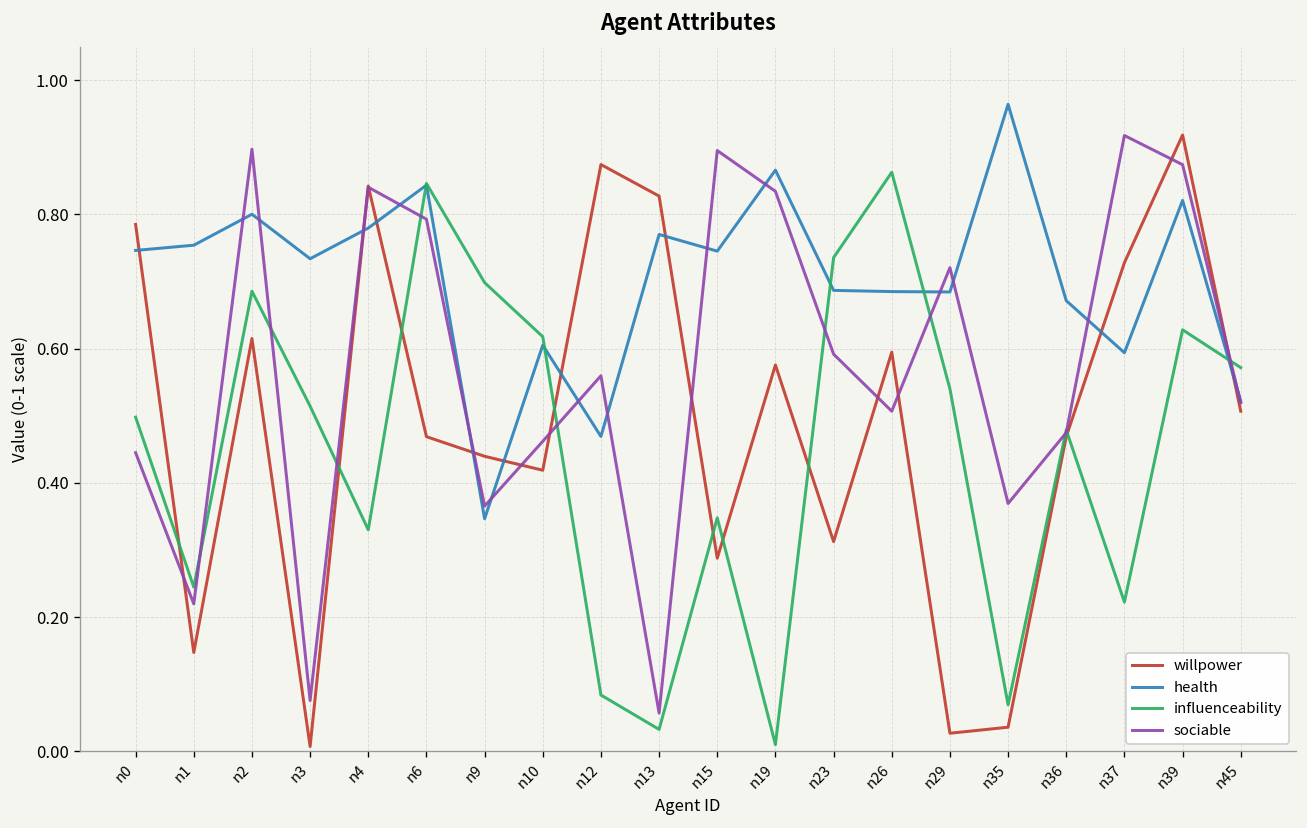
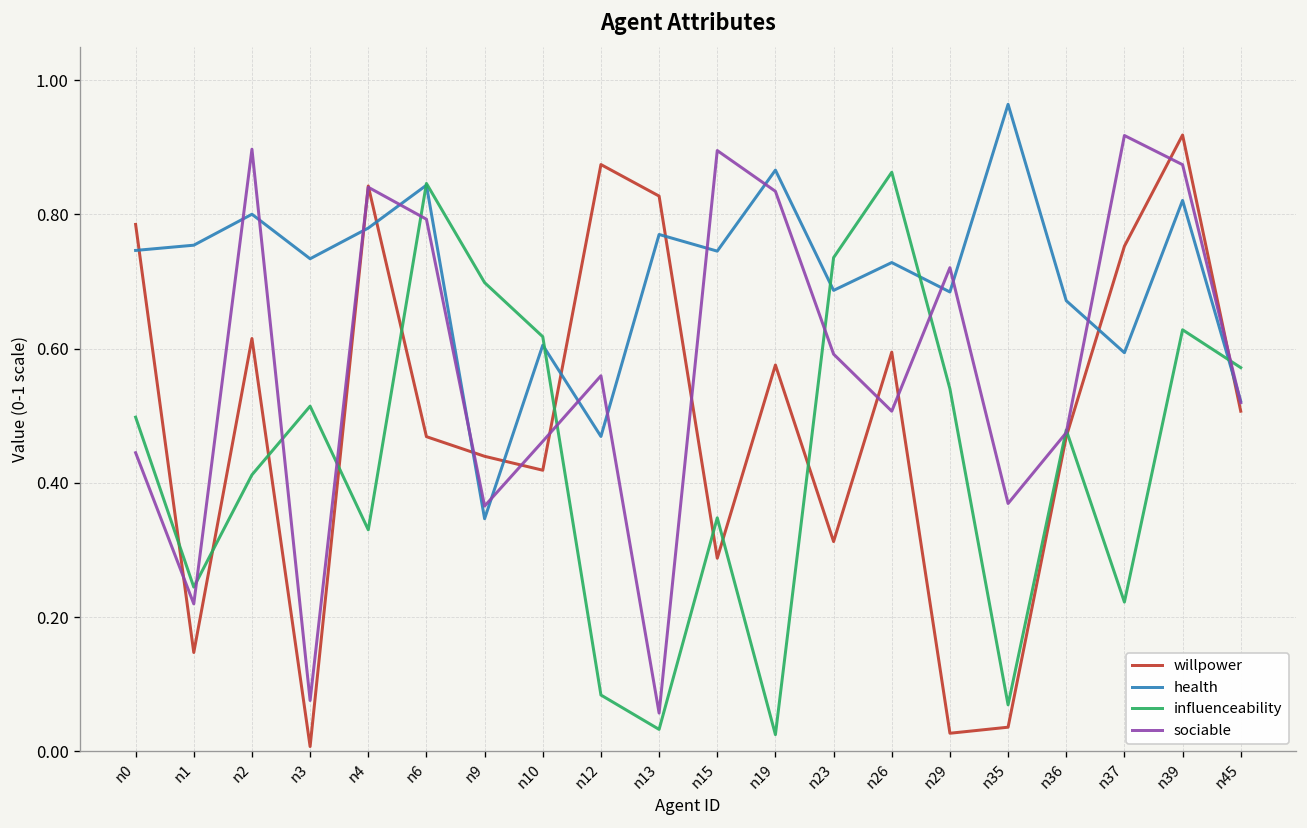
  {
    "willpower": {
      "n0": 0.79,
      "n1": 0.15,
      "n2": 0.62,
      "n3": 0.01,
      "n6": 0.47,
      "n9": 0.44,
      "n10": 0.42,
      "n12": 0.87,
      "n13": 0.83,
      "n15": 0.29,
      "n19": 0.58,
      "n23": 0.31,
      "n26": 0.59,
      "n29": 0.03,
      "n35": 0.04,
      "n36": 0.47,
-     "n37": 0.73,
+     "n37": 0.75,
      "n39": 0.92,
      "n45": 0.51
    },
    "health": {
      "n0": 0.75,
      "n1": 0.75,
      "n2": 0.80,
      "n3": 0.73,
      "n4": 0.78,
      "n9": 0.35,
      "n10": 0.61,
      "n12": 0.47,
      "n13": 0.77,
      "n15": 0.75,
      "n19": 0.87,
      "n23": 0.69,
-     "n26": 0.69,
+     "n26": 0.73,
      "n29": 0.68,
      "n35": 0.96,
      "n36": 0.67,
      "n37": 0.59,
      "n39": 0.82
    },
    "influenceability": {
      "n0": 0.50,
      "n1": 0.24,
-     "n2": 0.69,
+     "n2": 0.41,
      "n3": 0.51,
      "n4": 0.33,
      "n9": 0.70,
      "n10": 0.62,
      "n12": 0.08,
      "n13": 0.03,
      "n15": 0.35,
-     "n19": 0.01,
+     "n19": 0.03,
      "n23": 0.74,
      "n26": 0.86,
      "n29": 0.54,
      "n35": 0.07,
      "n37": 0.22,
      "n39": 0.63,
      "n45": 0.57
    },
    "sociable": {
      "n0": 0.45,
      "n1": 0.22,
      "n2": 0.90,
      "n3": 0.08,
      "n6": 0.79,
      "n9": 0.37,
      "n10": 0.46,
      "n12": 0.56,
      "n13": 0.06,
      "n15": 0.90,
      "n19": 0.83,
      "n23": 0.59,
      "n26": 0.51,
      "n29": 0.72,
      "n35": 0.37,
      "n37": 0.92,
      "n39": 0.87
    }
  }
